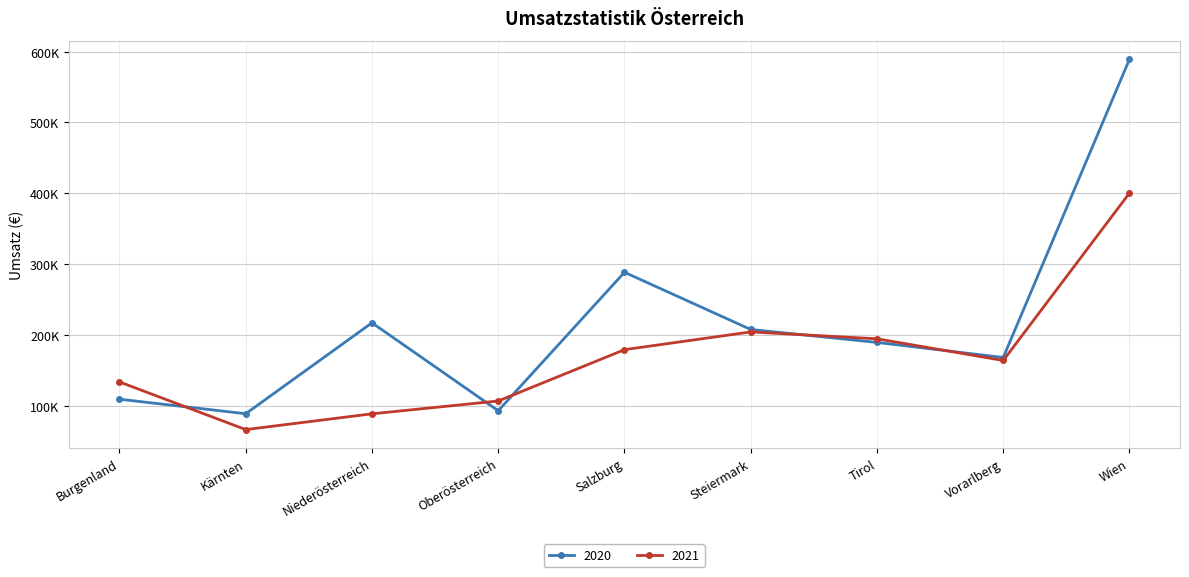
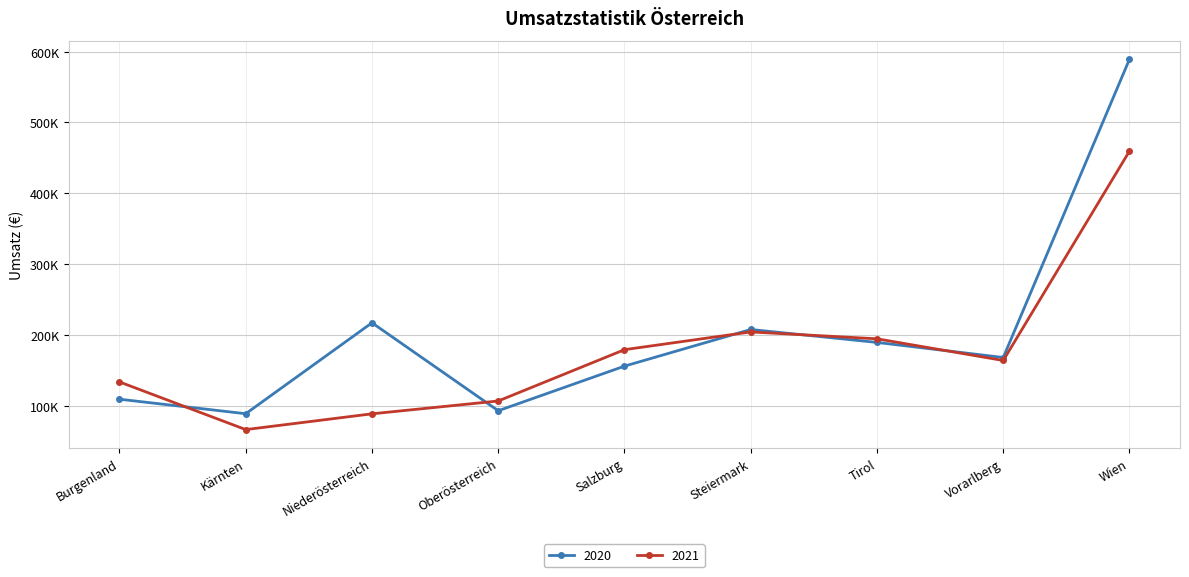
  {
    "2020": {
      "Burgenland": 110000,
      "Kärnten": 90000,
      "Niederösterreich": 220000,
      "Oberösterreich": 90000,
-     "Salzburg": 290000,
+     "Salzburg": 160000,
      "Tirol": 190000,
      "Vorarlberg": 170000,
      "Wien": 590000
    },
    "2021": {
      "Burgenland": 130000,
      "Kärnten": 70000,
      "Niederösterreich": 90000,
      "Oberösterreich": 110000,
      "Salzburg": 180000,
      "Tirol": 190000,
      "Vorarlberg": 160000,
-     "Wien": 400000
+     "Wien": 460000
    }
  }
